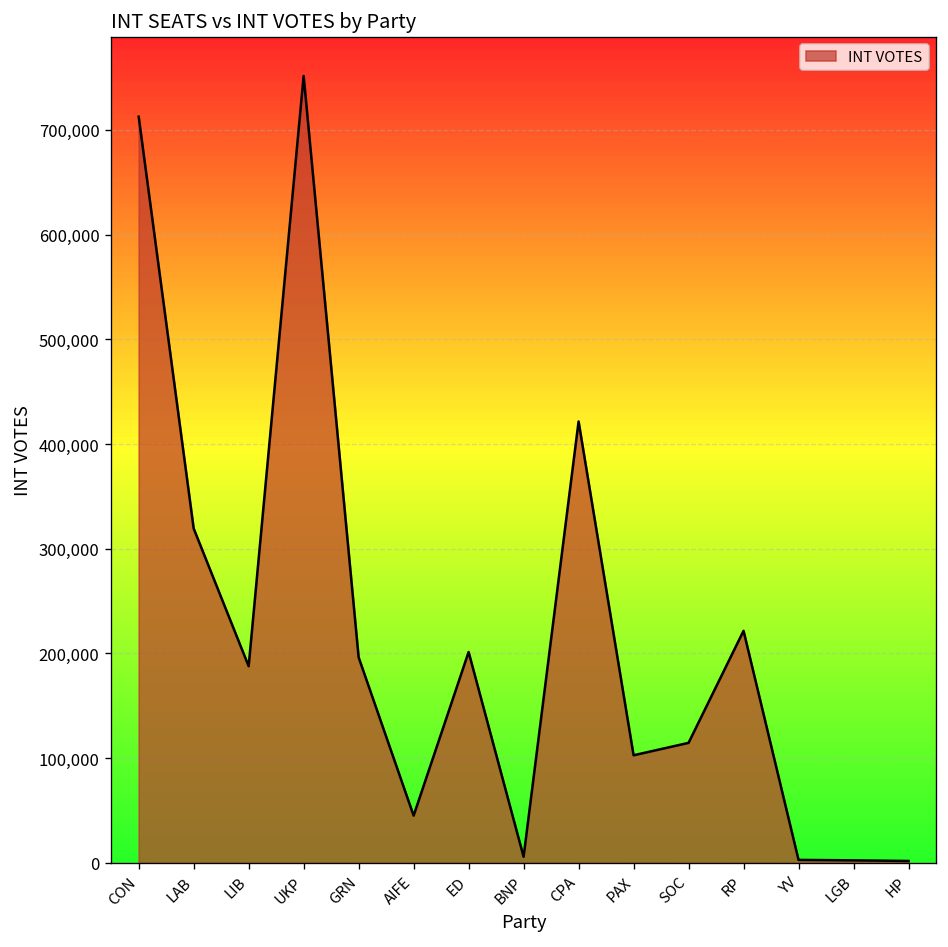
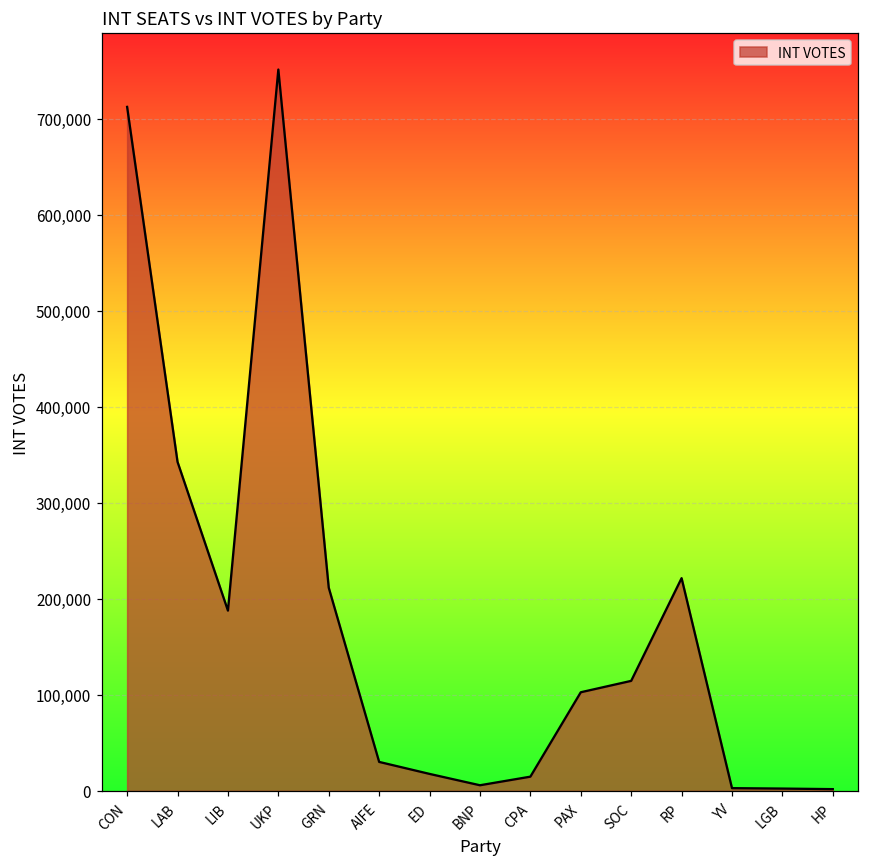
  {
    "CON": "710,000",
-   "LAB": "320,000",
+   "LAB": "340,000",
    "LIB": "190,000",
    "UKP": "750,000",
-   "GRN": "200,000",
-   "AIFE": "50,000",
-   "ED": "200,000",
+   "GRN": "210,000",
+   "AIFE": "30,000",
+   "ED": "20,000",
    "BNP": "10,000",
-   "CPA": "420,000",
+   "CPA": "10,000",
    "PAX": "100,000",
    "SOC": "110,000",
    "RP": "220,000",
    "YV": "0",
    "LGB": "0",
    "HP": "0"
  }
